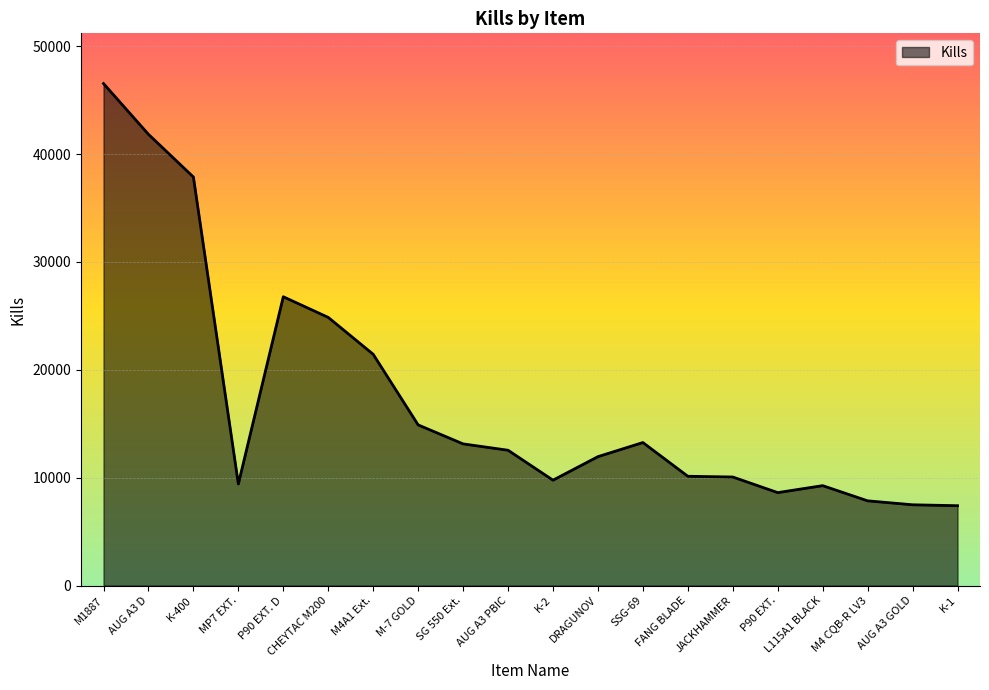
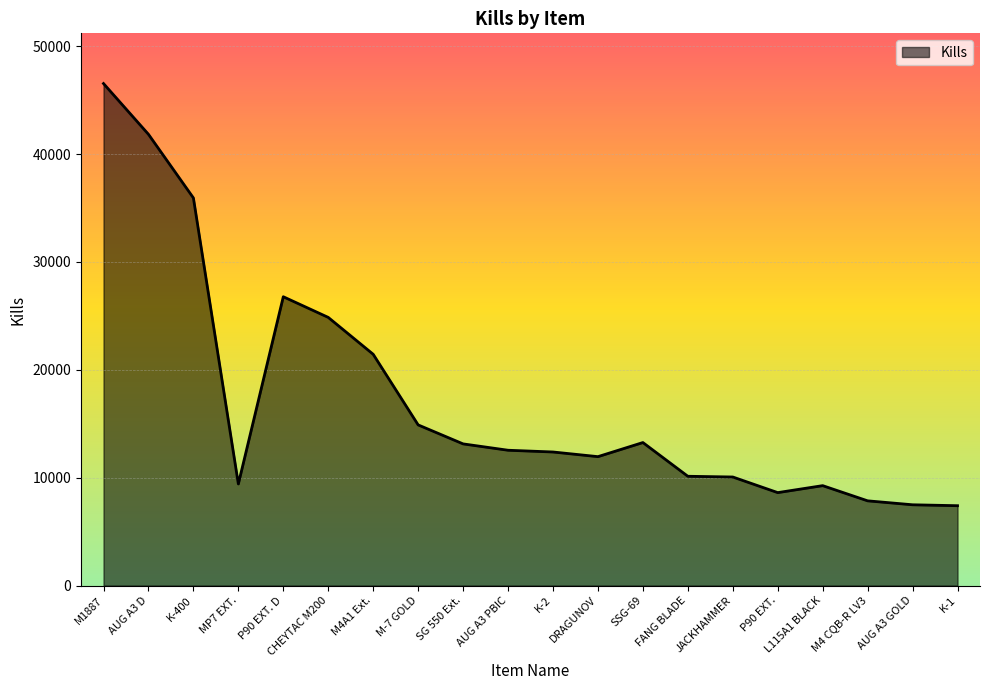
  {
    "M1887": 46500,
    "AUG A3 D": 41800,
-   "K-400": 37900,
+   "K-400": 35900,
    "MP7 EXT.": 9400,
    "P90 EXT. D": 26800,
    "CHEYTAC M200": 24900,
    "M4A1 Ext.": 21400,
    "M-7 GOLD": 14900,
    "SG 550 Ext.": 13100,
    "AUG A3 PBIC": 12500,
-   "K-2": 9800,
+   "K-2": 12400,
    "DRAGUNOV": 12000,
    "SSG-69": 13300,
    "FANG BLADE": 10100,
    "JACKHAMMER": 10100,
    "P90 EXT.": 8600,
    "L115A1 BLACK": 9300,
    "M4 CQB-R LV3": 7900,
    "AUG A3 GOLD": 7500,
    "K-1": 7400
  }
